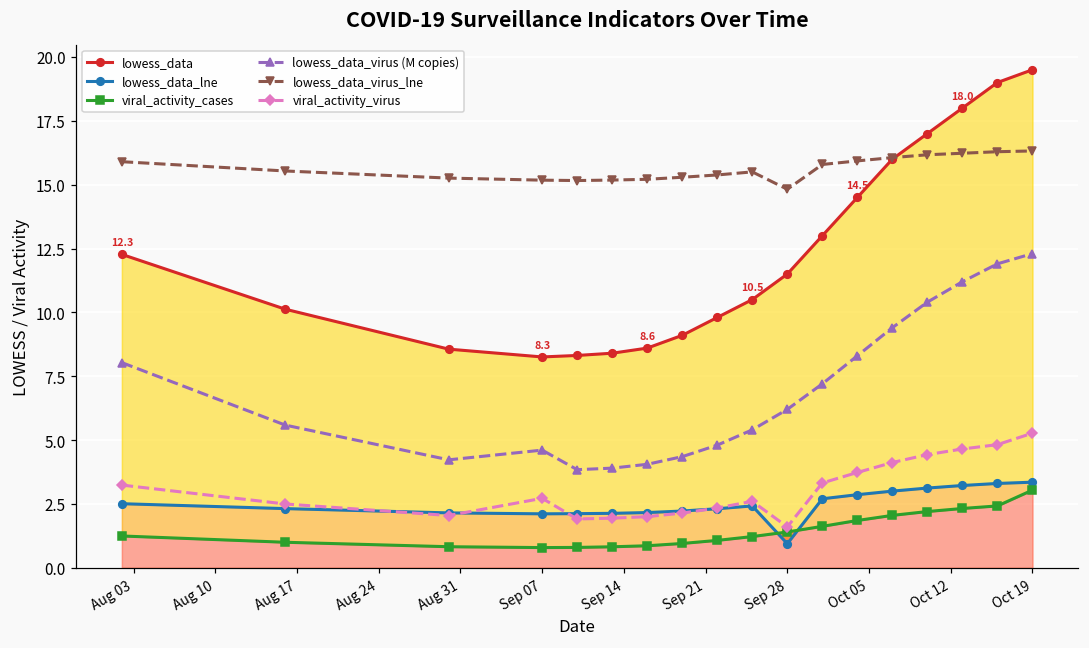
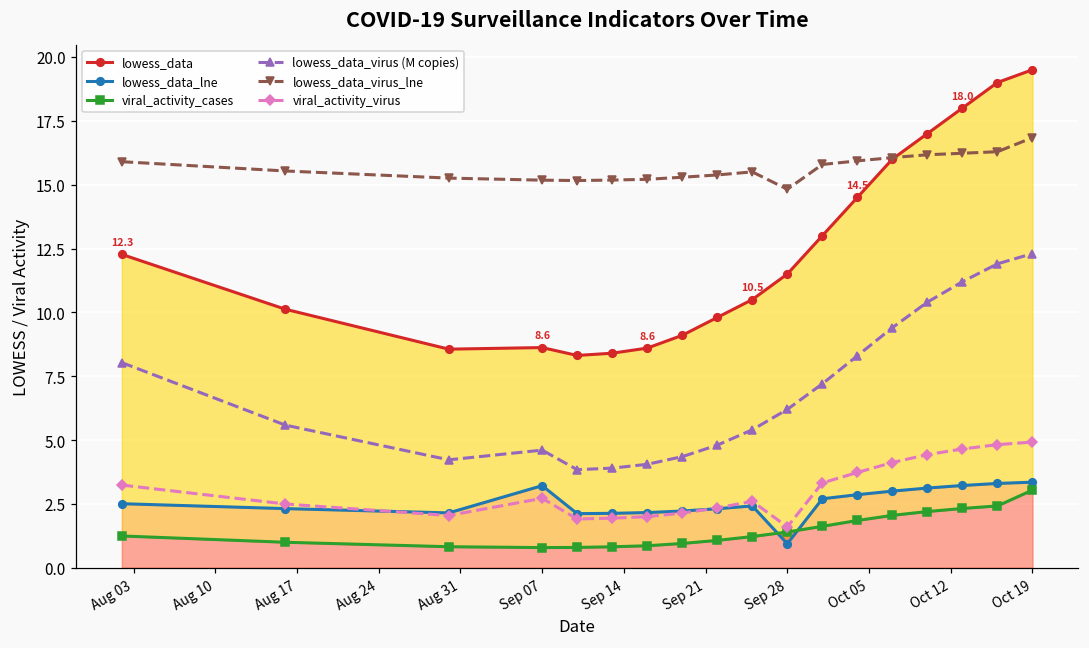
  {
    "lowess_data": {
-     "Sep 07": 8.3
+     "Sep 07": 8.6
    },
    "lowess_data_lne": {
-     "Sep 07": 2.1,
+     "Sep 07": 3.2,
      "Sep 28": 0.9
    },
    "viral_activity_cases": {
      "Sep 07": 0.8,
      "Oct 19": 3.0
    },
    "lowess_data_virus (M copies)": {
      "Sep 07": 4.6,
      "Sep 28": 6.2,
      "Oct 19": 12.3
    },
    "lowess_data_virus_lne": {
      "Sep 07": 15.2,
      "Sep 28": 14.8,
-     "Oct 19": 16.3
+     "Oct 19": 16.8
    },
    "viral_activity_virus": {
      "Sep 07": 2.7,
      "Sep 28": 1.6,
-     "Oct 19": 5.3
+     "Oct 19": 4.9
    }
  }
